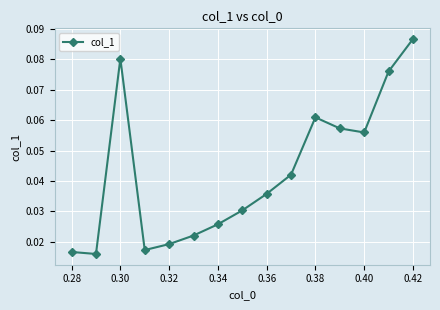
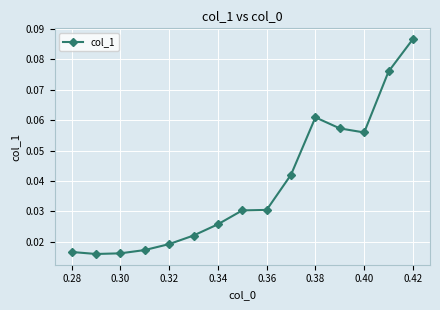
  {
    "0.28": 0.017,
-   "0.30": 0.080,
+   "0.30": 0.016,
    "0.32": 0.019,
    "0.34": 0.026,
-   "0.36": 0.036,
+   "0.36": 0.030,
    "0.38": 0.061,
    "0.40": 0.056,
    "0.42": 0.087
  }
